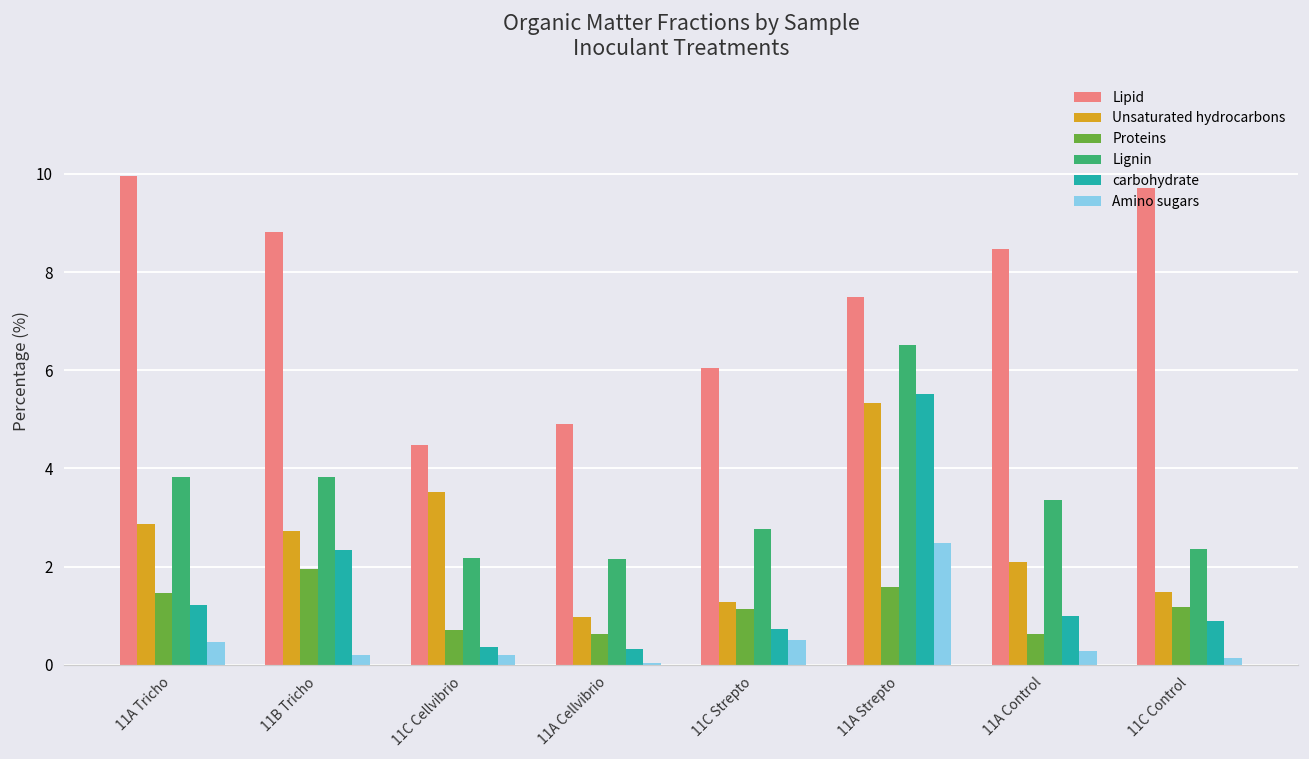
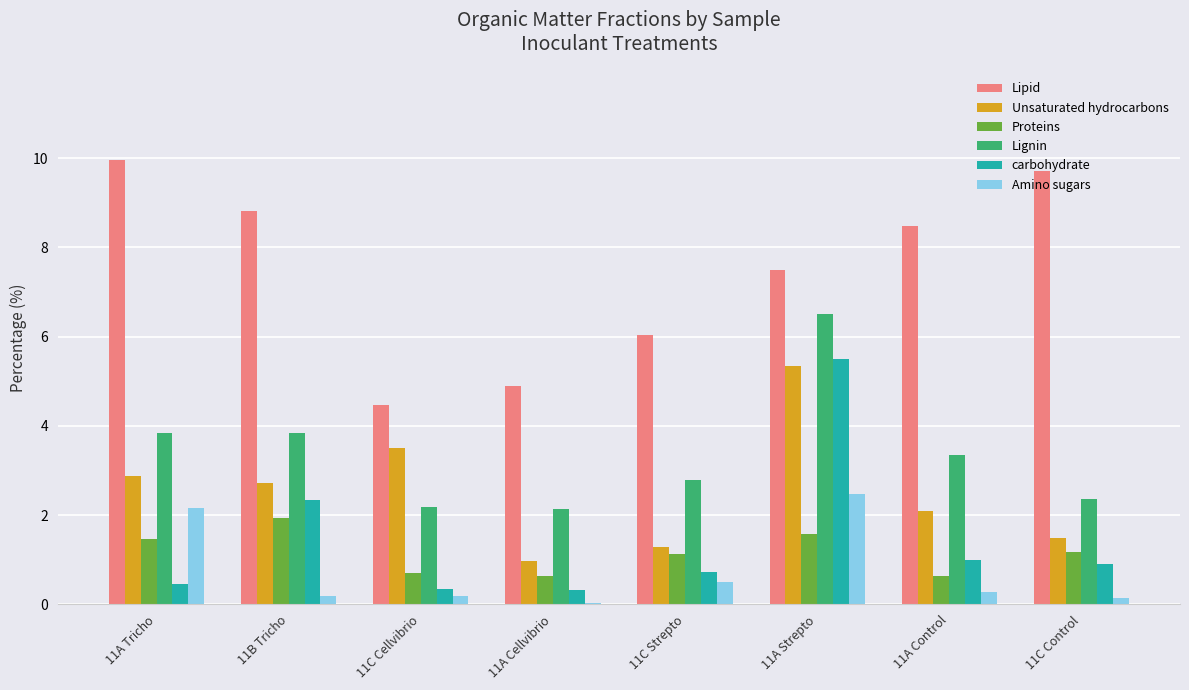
  {
    "Lipid": {
      "11A Tricho": 10.0,
      "11B Tricho": 8.8,
      "11C Cellvibrio": 4.5,
      "11A Cellvibrio": 4.9,
      "11C Strepto": 6.0,
      "11A Strepto": 7.5,
      "11A Control": 8.5,
      "11C Control": 9.7
    },
    "Unsaturated hydrocarbons": {
      "11A Tricho": 2.9,
      "11B Tricho": 2.7,
      "11C Cellvibrio": 3.5,
      "11A Cellvibrio": 1.0,
      "11C Strepto": 1.3,
      "11A Strepto": 5.3,
      "11A Control": 2.1,
      "11C Control": 1.5
    },
    "Proteins": {
      "11A Tricho": 1.5,
      "11B Tricho": 1.9,
      "11C Cellvibrio": 0.7,
      "11A Cellvibrio": 0.6,
      "11C Strepto": 1.1,
      "11A Strepto": 1.6,
      "11A Control": 0.6,
      "11C Control": 1.2
    },
    "Lignin": {
      "11A Tricho": 3.8,
      "11B Tricho": 3.8,
      "11C Cellvibrio": 2.2,
      "11A Cellvibrio": 2.1,
      "11C Strepto": 2.8,
      "11A Strepto": 6.5,
      "11A Control": 3.4,
      "11C Control": 2.4
    },
    "carbohydrate": {
-     "11A Tricho": 1.2,
+     "11A Tricho": 0.5,
      "11B Tricho": 2.3,
      "11C Cellvibrio": 0.4,
      "11A Cellvibrio": 0.3,
      "11C Strepto": 0.7,
      "11A Strepto": 5.5,
      "11A Control": 1.0,
      "11C Control": 0.9
    },
    "Amino sugars": {
-     "11A Tricho": 0.5,
+     "11A Tricho": 2.2,
      "11B Tricho": 0.2,
      "11C Cellvibrio": 0.2,
      "11C Strepto": 0.5,
      "11A Strepto": 2.5,
      "11A Control": 0.3,
      "11C Control": 0.1
    }
  }
